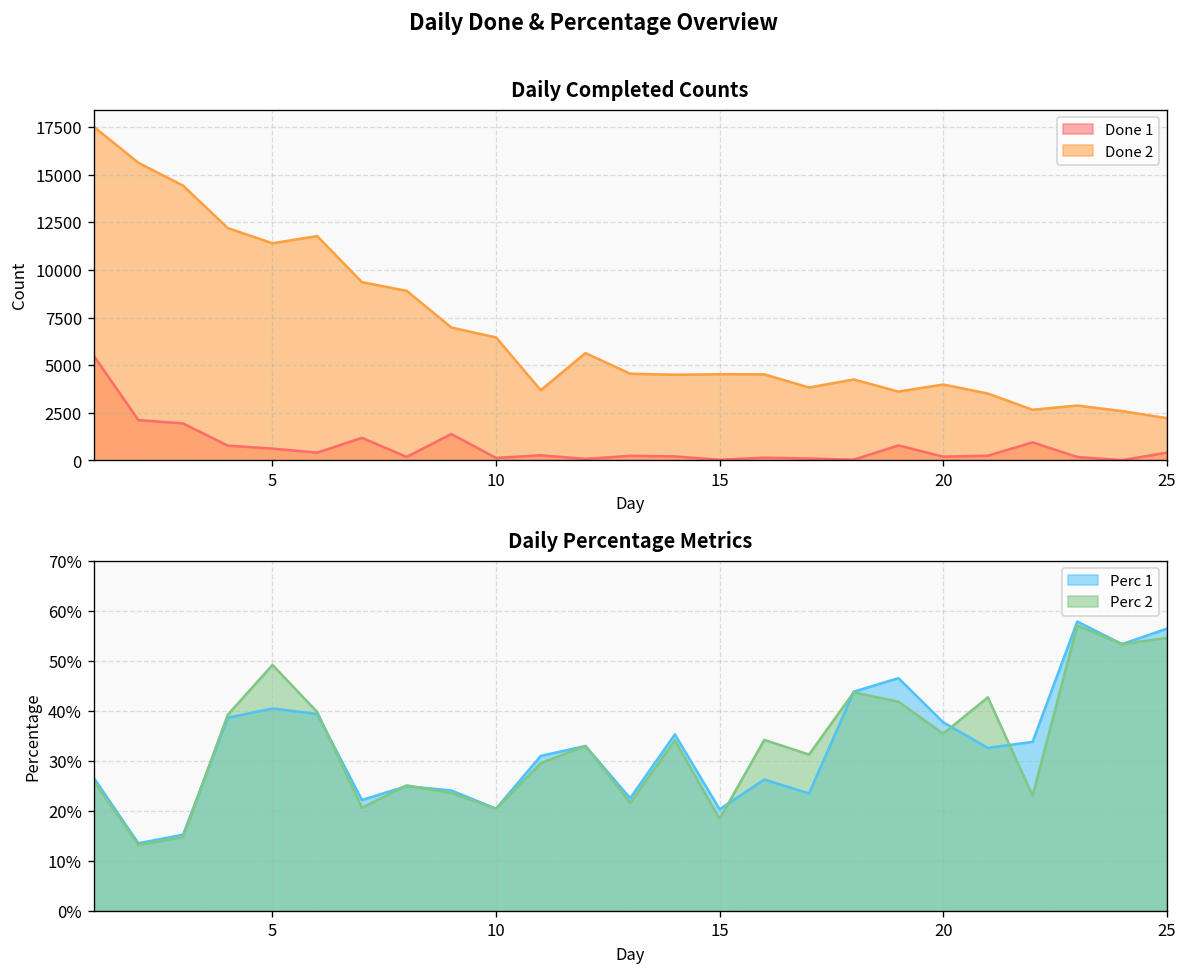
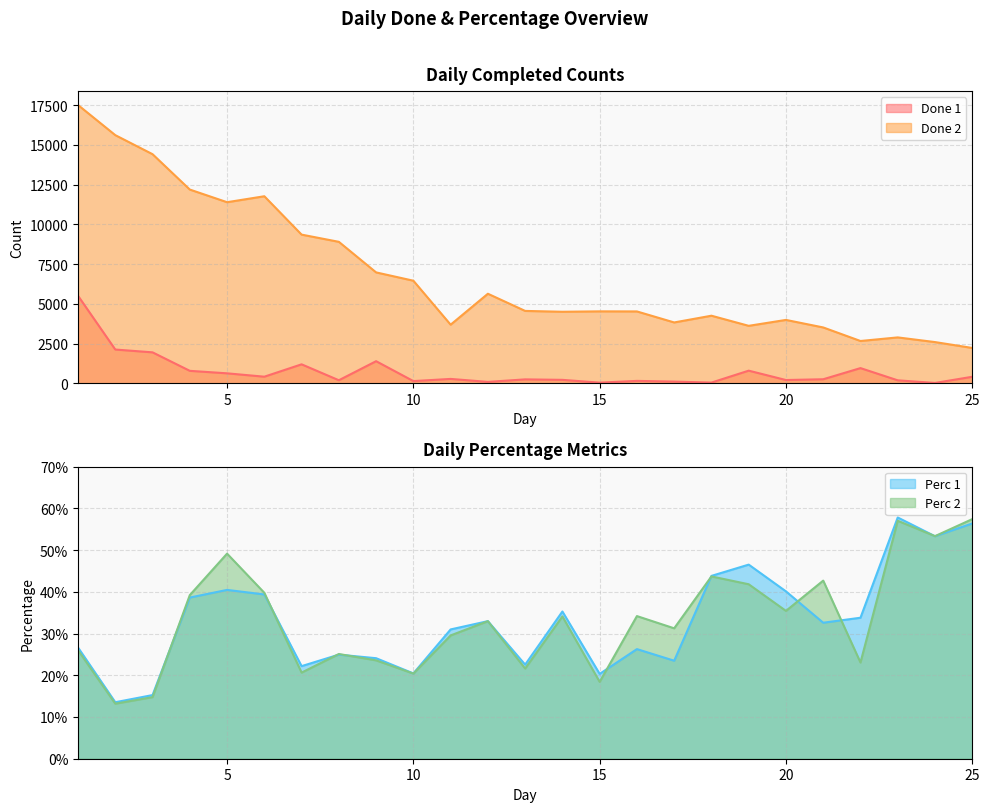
  {
    "Daily Percentage Metrics": {
      "Perc 1": {
        "5": "40%",
        "15": "20%",
-       "20": "38%",
+       "20": "40%",
        "25": "56%"
      },
      "Perc 2": {
        "5": "49%",
        "15": "18%",
        "20": "35%",
-       "25": "55%"
+       "25": "57%"
      }
    }
  }
